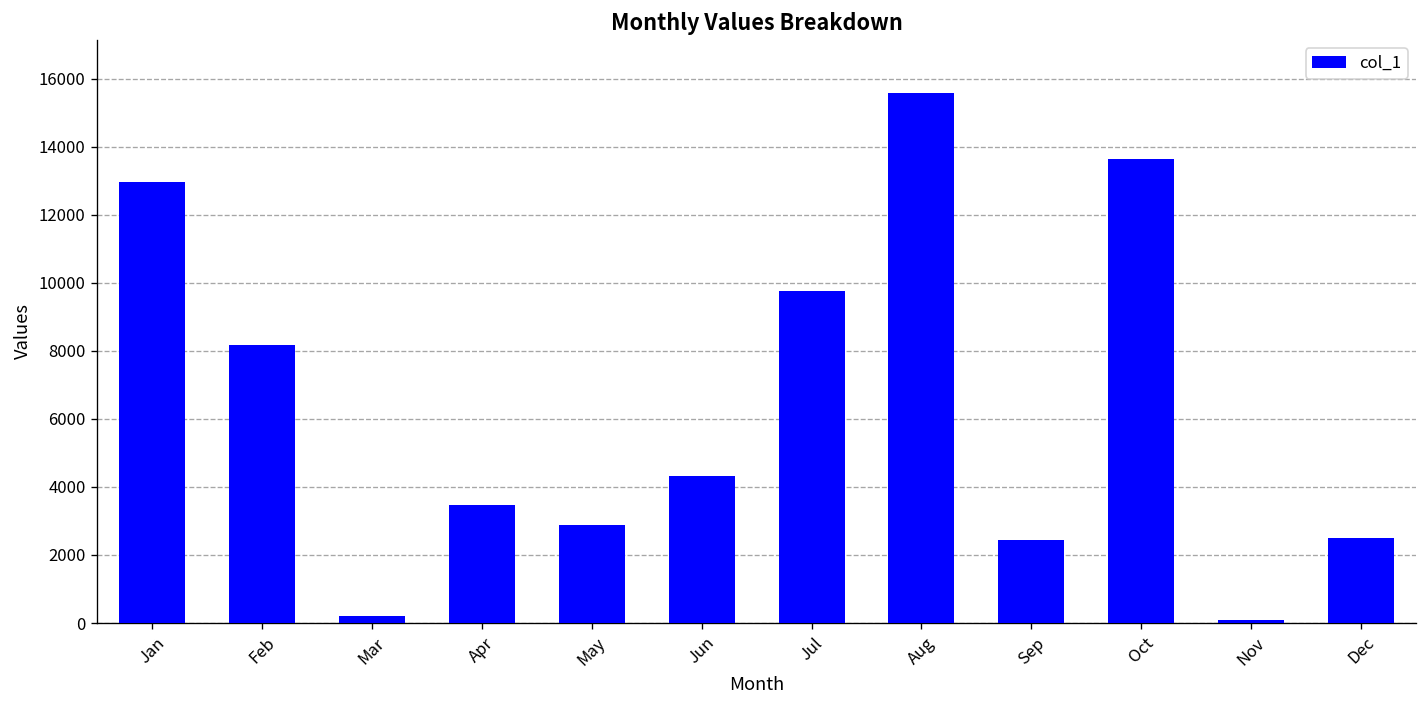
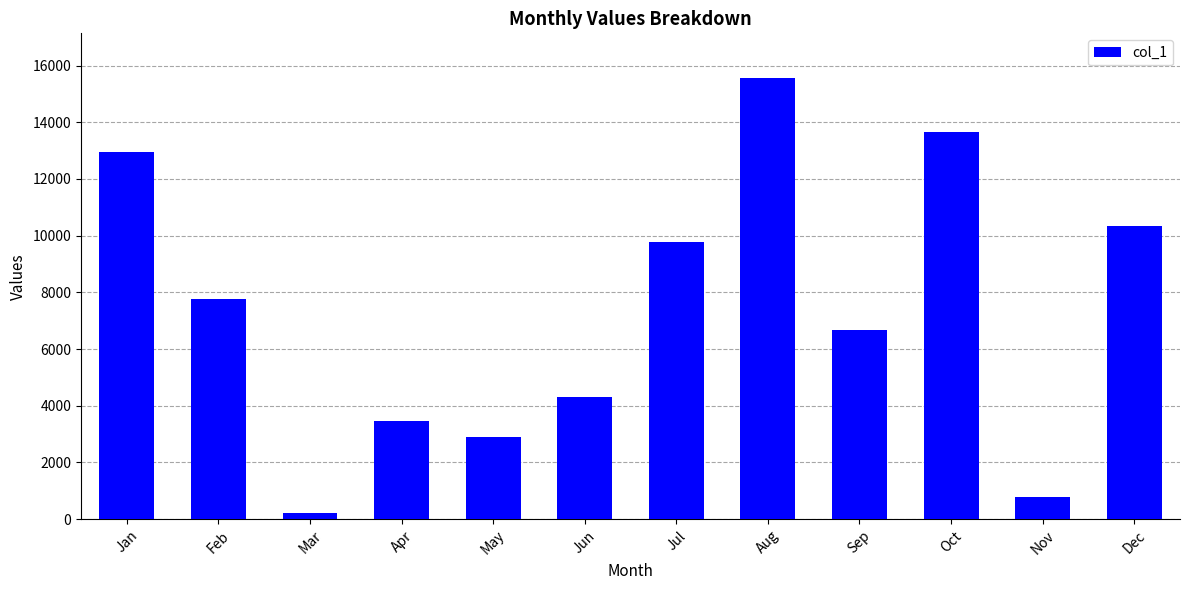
  {
    "Jan": 13000,
-   "Feb": 8200,
+   "Feb": 7800,
    "Mar": 200,
    "Apr": 3500,
    "May": 2900,
    "Jun": 4300,
    "Jul": 9800,
    "Aug": 15600,
-   "Sep": 2400,
+   "Sep": 6700,
    "Oct": 13600,
-   "Nov": 100,
-   "Dec": 2500
+   "Nov": 800,
+   "Dec": 10300
  }
